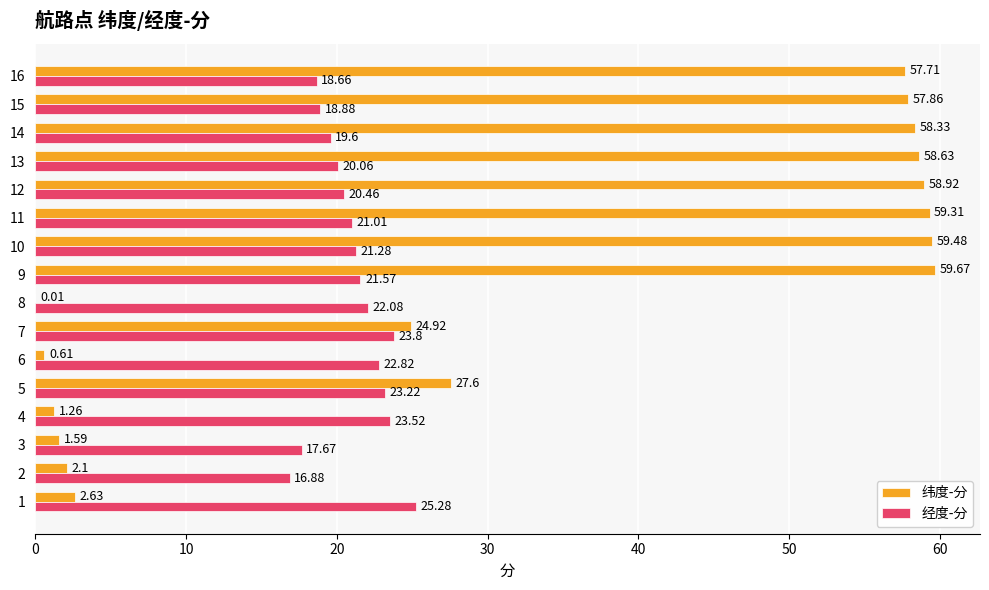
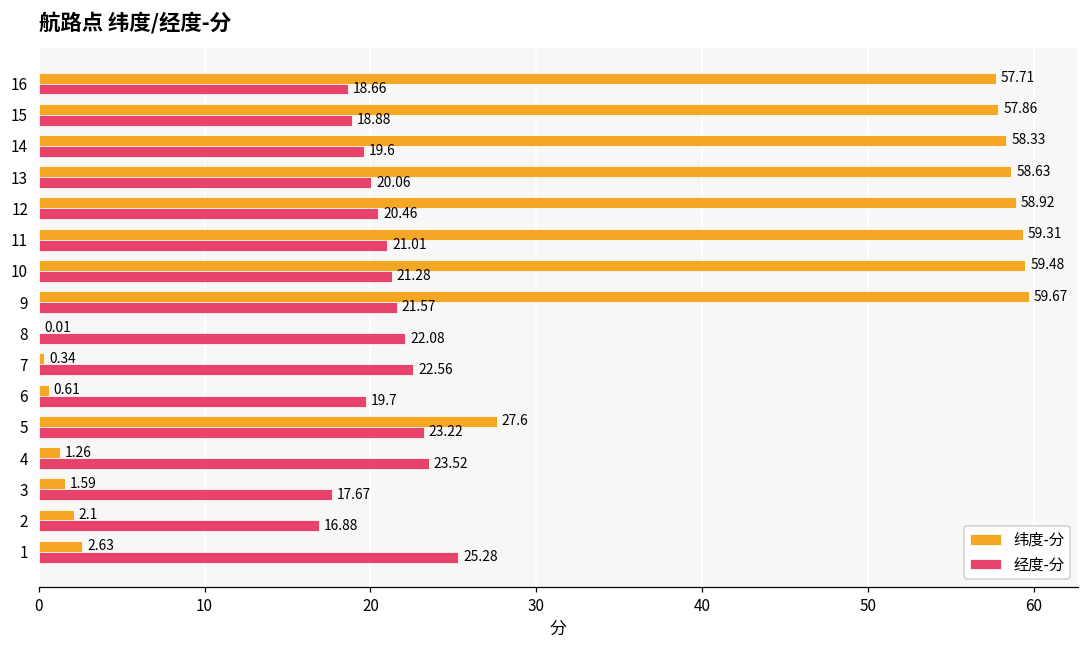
  {
    "纬度-分": {
      "16": 57.71,
      "15": 57.86,
      "14": 58.33,
      "13": 58.63,
      "12": 58.92,
      "11": 59.31,
      "10": 59.48,
      "9": 59.67,
      "8": 0.01,
-     "7": 24.92,
+     "7": 0.34,
      "6": 0.61,
      "5": 27.6,
      "4": 1.26,
      "3": 1.59,
      "2": 2.1,
      "1": 2.63
    },
    "经度-分": {
      "16": 18.66,
      "15": 18.88,
      "14": 19.6,
      "13": 20.06,
      "12": 20.46,
      "11": 21.01,
      "10": 21.28,
      "9": 21.57,
      "8": 22.08,
-     "7": 23.8,
-     "6": 22.82,
+     "7": 22.56,
+     "6": 19.7,
      "5": 23.22,
      "4": 23.52,
      "3": 17.67,
      "2": 16.88,
      "1": 25.28
    }
  }
